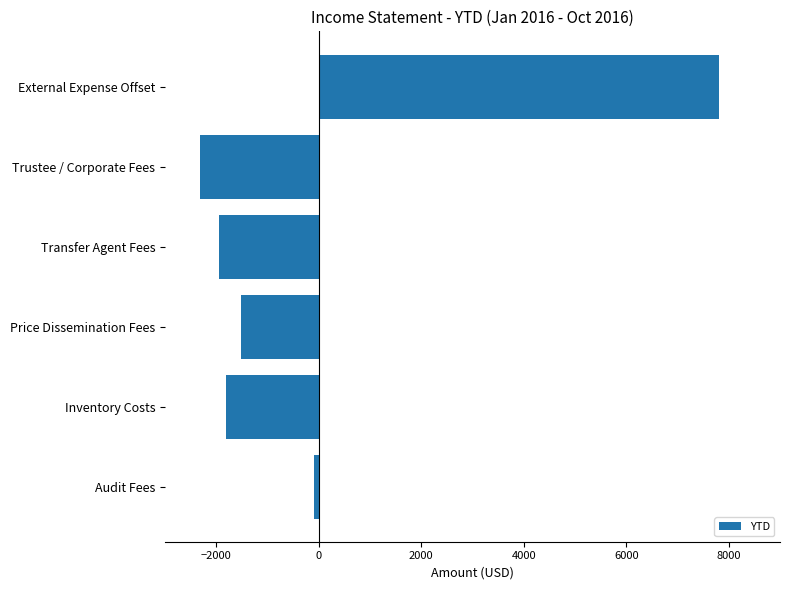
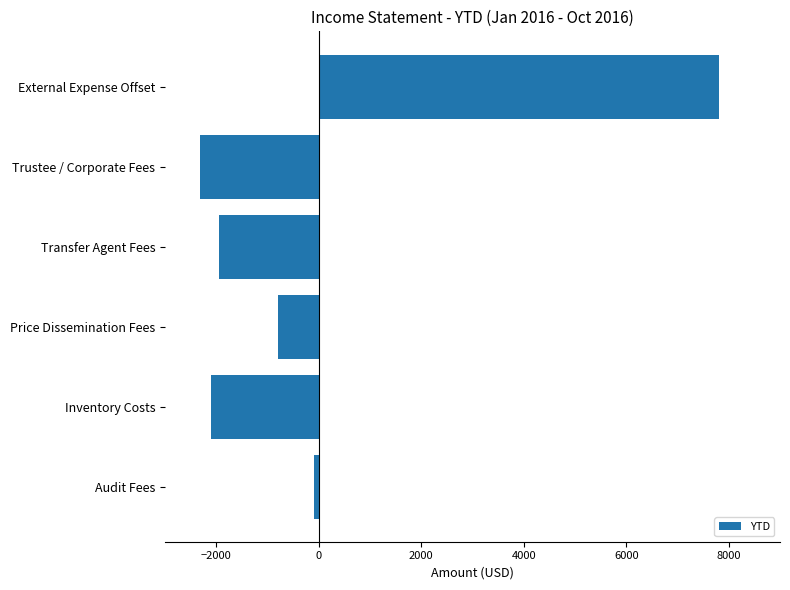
  {
    "External Expense Offset": 7800,
    "Trustee / Corporate Fees": -2300,
    "Transfer Agent Fees": -1900,
-   "Price Dissemination Fees": -1500,
-   "Inventory Costs": -1800,
+   "Price Dissemination Fees": -800,
+   "Inventory Costs": -2100,
    "Audit Fees": -100
  }
